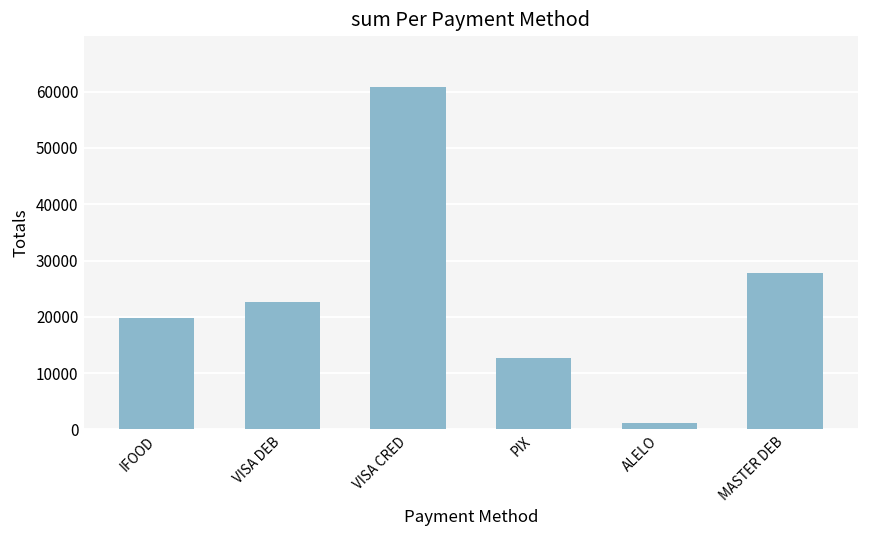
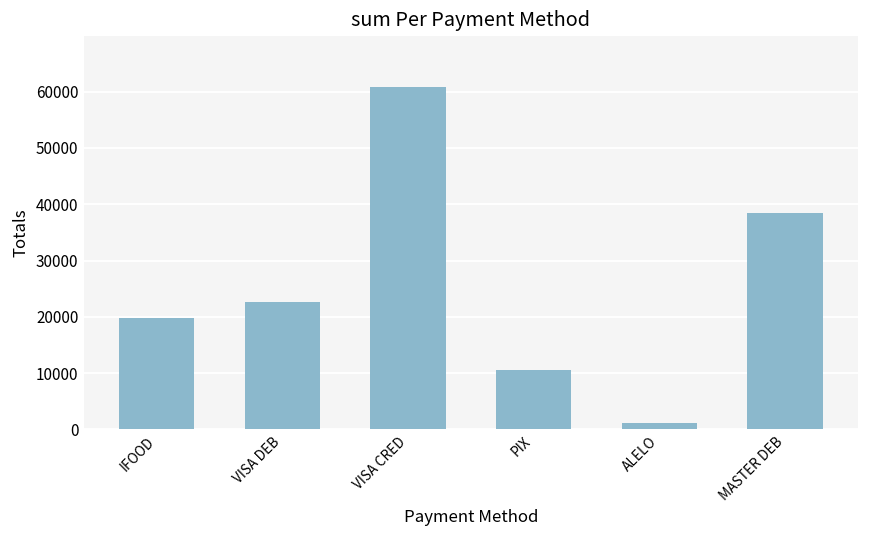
  {
    "IFOOD": 20000,
    "VISA DEB": 23000,
    "VISA CRED": 61000,
-   "PIX": 13000,
+   "PIX": 11000,
    "ALELO": 1000,
-   "MASTER DEB": 28000
+   "MASTER DEB": 38000
  }
